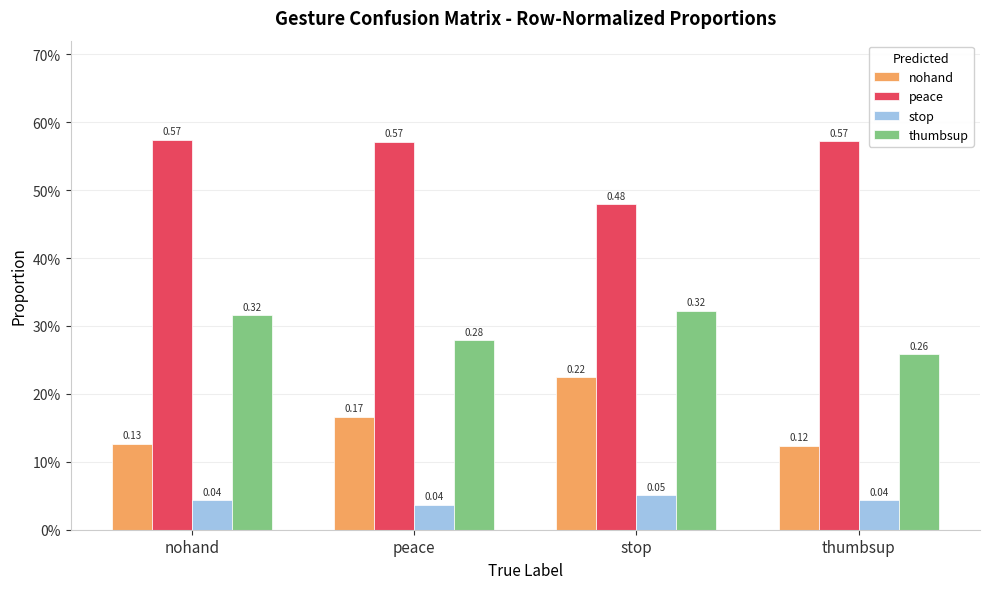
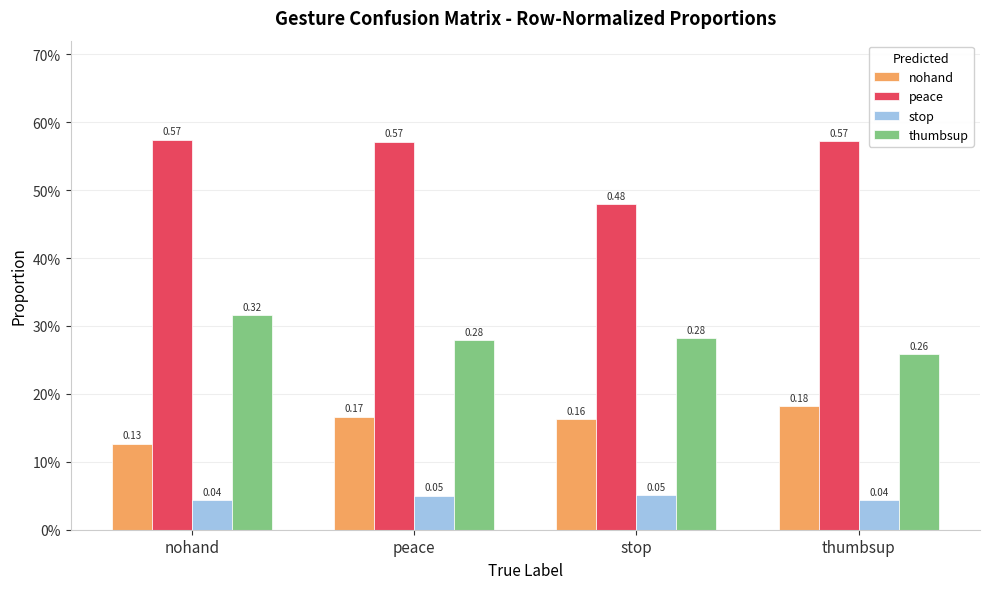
  {
    "nohand": {
      "nohand": 0.13,
      "peace": 0.17,
-     "stop": 0.22,
-     "thumbsup": 0.12
+     "stop": 0.16,
+     "thumbsup": 0.18
    },
    "peace": {
      "nohand": 0.57,
      "peace": 0.57,
      "stop": 0.48,
      "thumbsup": 0.57
    },
    "stop": {
      "nohand": 0.04,
-     "peace": 0.04,
+     "peace": 0.05,
      "stop": 0.05,
      "thumbsup": 0.04
    },
    "thumbsup": {
      "nohand": 0.32,
      "peace": 0.28,
-     "stop": 0.32,
+     "stop": 0.28,
      "thumbsup": 0.26
    }
  }
